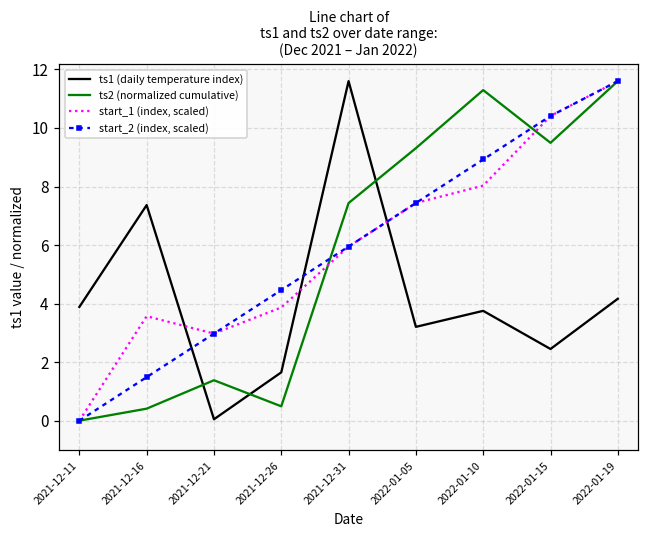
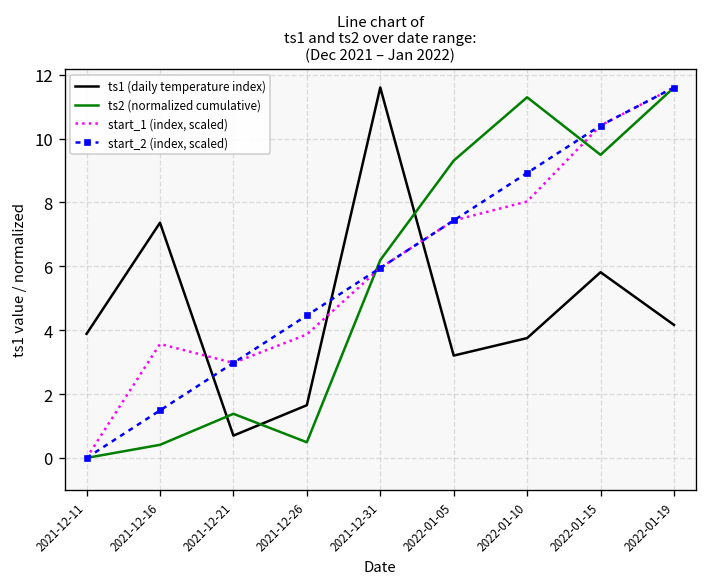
  {
    "ts1 (daily temperature index)": {
      "2021-12-11": 3.9,
      "2021-12-16": 7.4,
-     "2021-12-21": 0.0,
+     "2021-12-21": 0.7,
      "2021-12-26": 1.7,
      "2021-12-31": 11.6,
      "2022-01-05": 3.2,
      "2022-01-10": 3.8,
-     "2022-01-15": 2.4,
+     "2022-01-15": 5.8,
      "2022-01-19": 4.2
    },
    "ts2 (normalized cumulative)": {
      "2021-12-16": 0.4,
      "2021-12-21": 1.4,
      "2021-12-26": 0.5,
-     "2021-12-31": 7.4,
+     "2021-12-31": 6.2,
      "2022-01-05": 9.3,
      "2022-01-10": 11.3,
      "2022-01-15": 9.5
    },
    "start_1 (index, scaled)": {
      "2021-12-16": 3.6,
      "2021-12-26": 3.9,
      "2022-01-10": 8.0
    },
    "start_2 (index, scaled)": {
      "2021-12-16": 1.5,
      "2021-12-26": 4.5,
      "2022-01-10": 8.9
    }
  }
